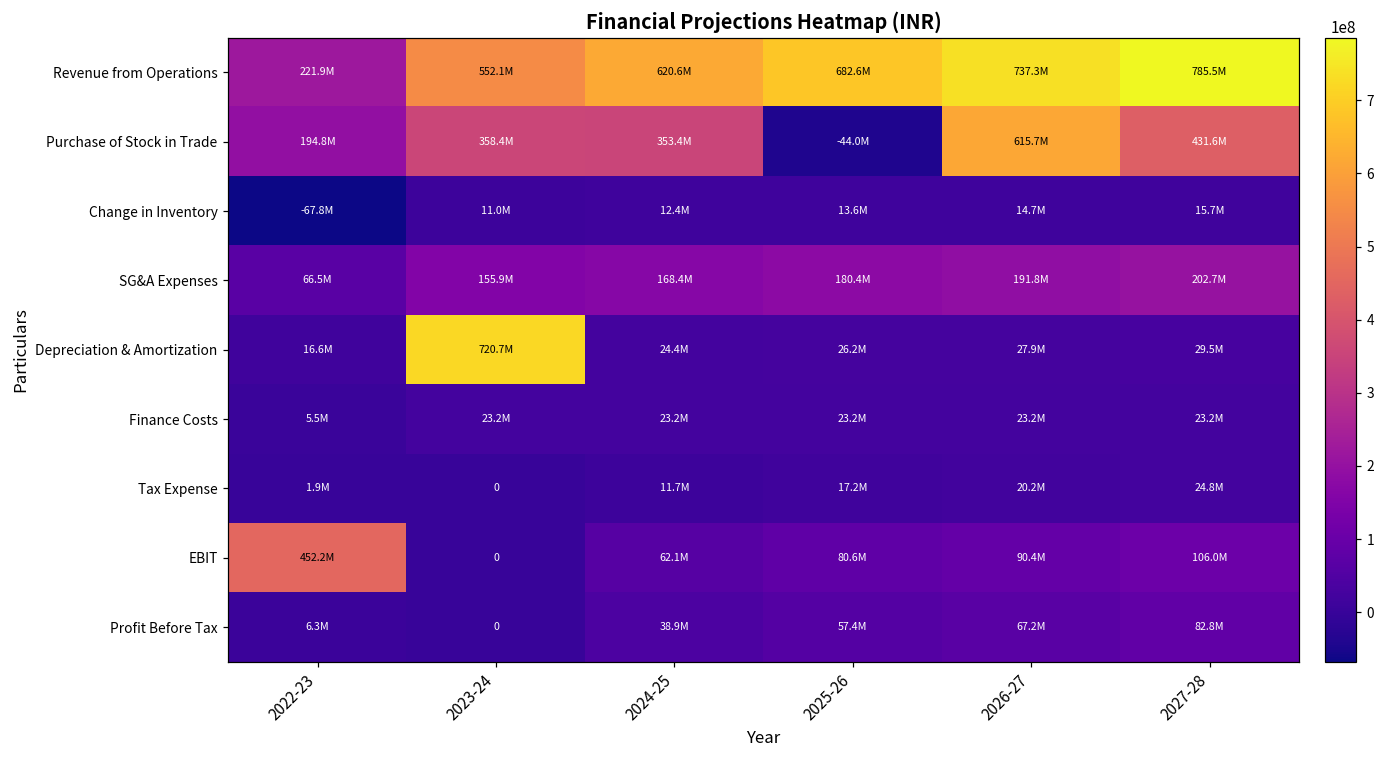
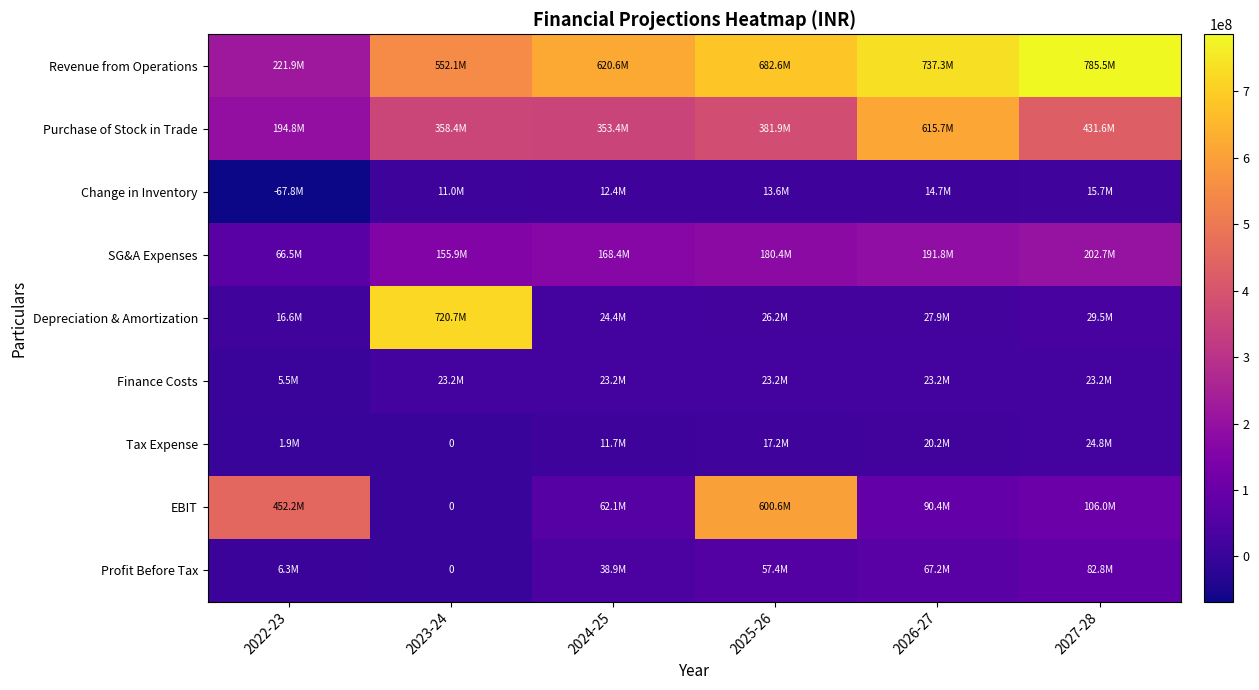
  {
    "Revenue from Operations": {
      "2022-23": "221.9M",
      "2023-24": "552.1M",
      "2024-25": "620.6M",
      "2025-26": "682.6M",
      "2026-27": "737.3M",
      "2027-28": "785.5M"
    },
    "Purchase of Stock in Trade": {
      "2022-23": "194.8M",
      "2023-24": "358.4M",
      "2024-25": "353.4M",
-     "2025-26": "-44.0M",
+     "2025-26": "381.9M",
      "2026-27": "615.7M",
      "2027-28": "431.6M"
    },
    "Change in Inventory": {
      "2022-23": "-67.8M",
      "2023-24": "11.0M",
      "2024-25": "12.4M",
      "2025-26": "13.6M",
      "2026-27": "14.7M",
      "2027-28": "15.7M"
    },
    "SG&A Expenses": {
      "2022-23": "66.5M",
      "2023-24": "155.9M",
      "2024-25": "168.4M",
      "2025-26": "180.4M",
      "2026-27": "191.8M",
      "2027-28": "202.7M"
    },
    "Depreciation & Amortization": {
      "2022-23": "16.6M",
      "2023-24": "720.7M",
      "2024-25": "24.4M",
      "2025-26": "26.2M",
      "2026-27": "27.9M",
      "2027-28": "29.5M"
    },
    "Finance Costs": {
      "2022-23": "5.5M",
      "2023-24": "23.2M",
      "2024-25": "23.2M",
      "2025-26": "23.2M",
      "2026-27": "23.2M",
      "2027-28": "23.2M"
    },
    "Tax Expense": {
      "2022-23": "1.9M",
      "2023-24": "0",
      "2024-25": "11.7M",
      "2025-26": "17.2M",
      "2026-27": "20.2M",
      "2027-28": "24.8M"
    },
    "EBIT": {
      "2022-23": "452.2M",
      "2023-24": "0",
      "2024-25": "62.1M",
-     "2025-26": "80.6M",
+     "2025-26": "600.6M",
      "2026-27": "90.4M",
      "2027-28": "106.0M"
    },
    "Profit Before Tax": {
      "2022-23": "6.3M",
      "2023-24": "0",
      "2024-25": "38.9M",
      "2025-26": "57.4M",
      "2026-27": "67.2M",
      "2027-28": "82.8M"
    }
  }
